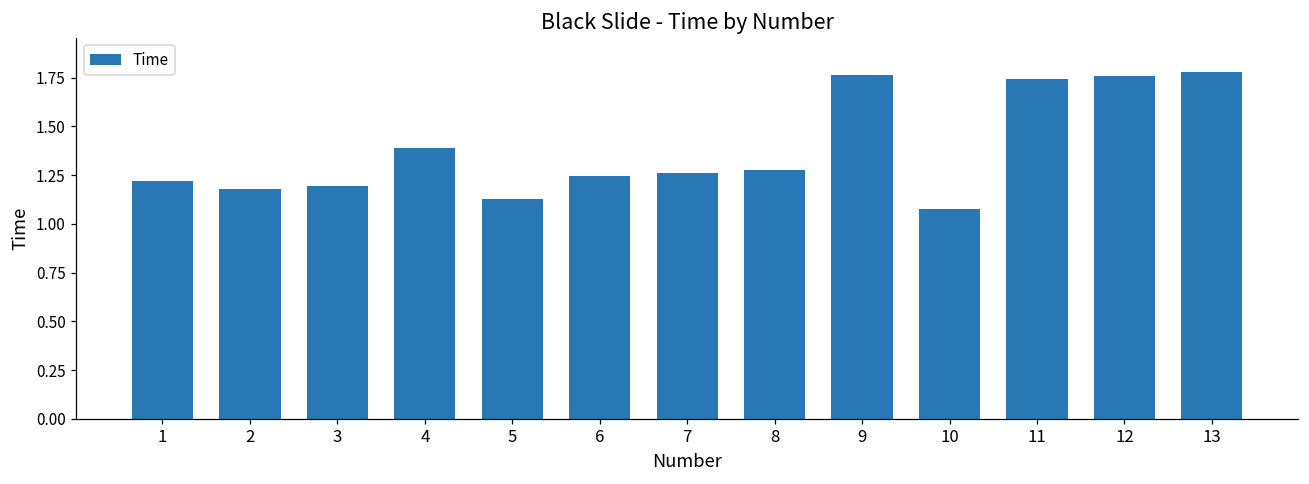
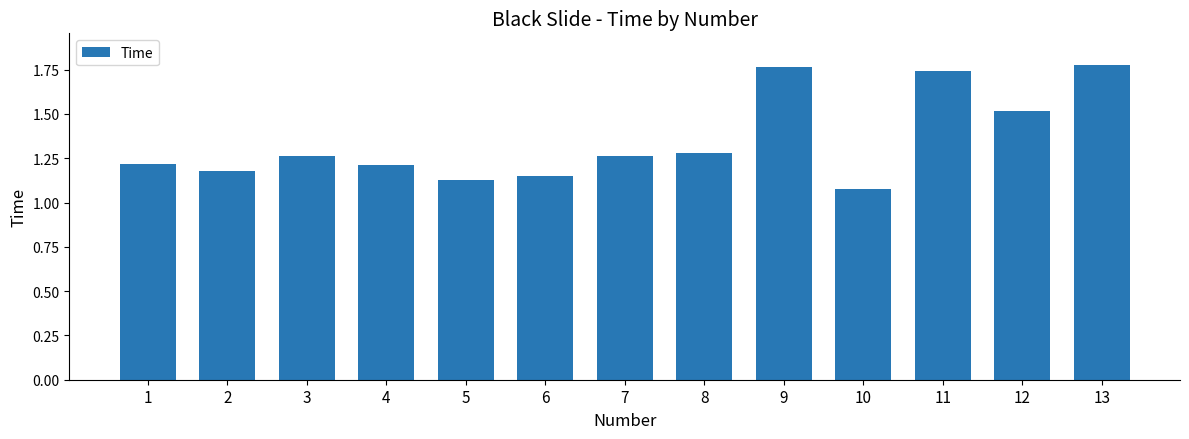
  {
    "1": 1.22,
    "2": 1.18,
-   "3": 1.19,
-   "4": 1.39,
+   "3": 1.26,
+   "4": 1.21,
    "5": 1.13,
-   "6": 1.24,
+   "6": 1.15,
    "7": 1.26,
    "8": 1.28,
    "9": 1.76,
    "10": 1.08,
    "11": 1.74,
-   "12": 1.76,
+   "12": 1.52,
    "13": 1.78
  }
